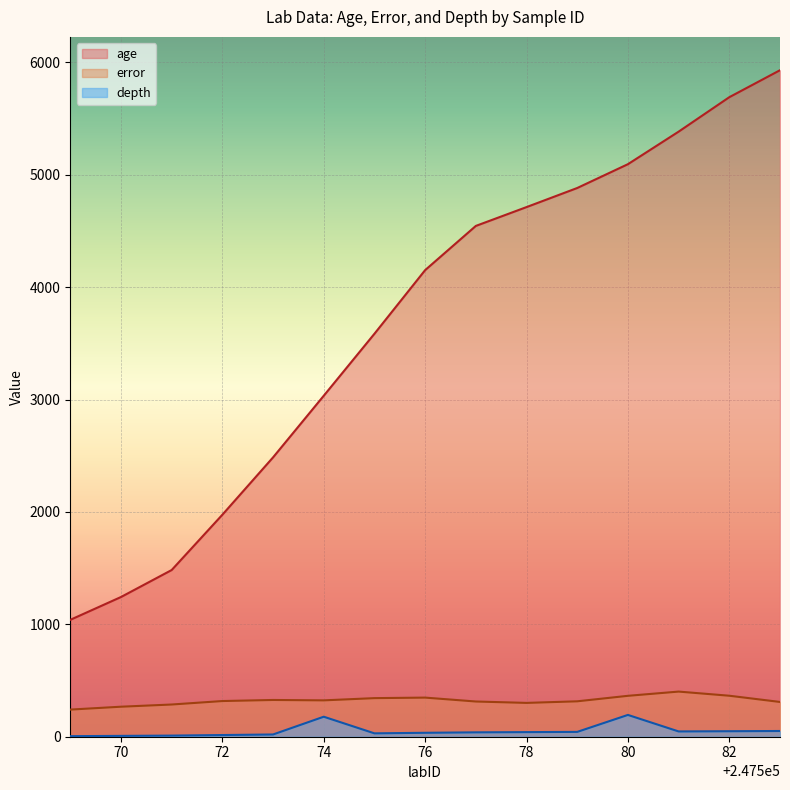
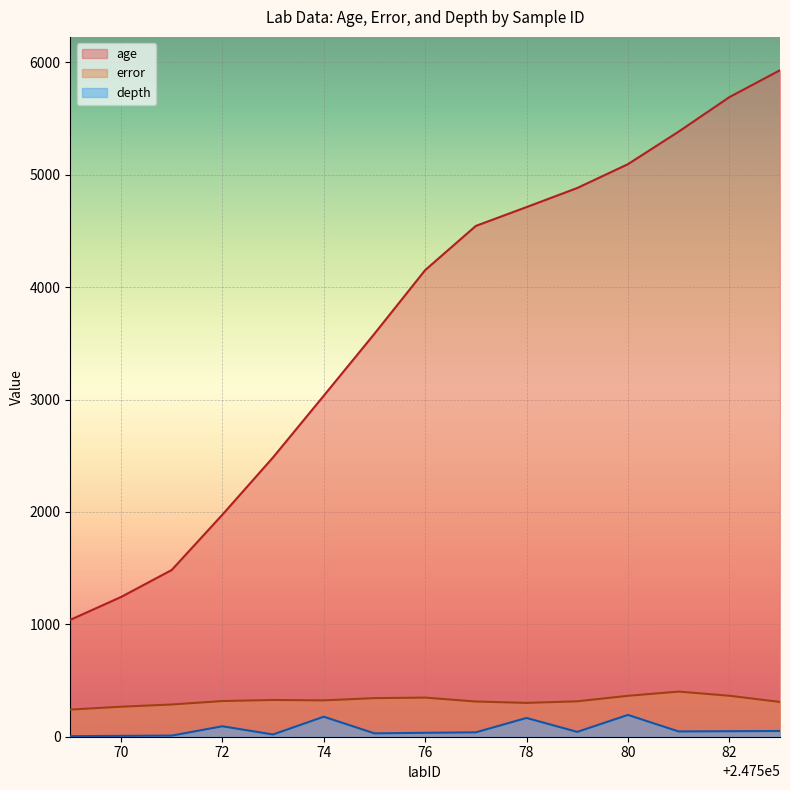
  {
    "depth": {
      "70": 10,
-     "72": 20,
+     "72": 90,
      "74": 180,
      "76": 40,
-     "78": 40,
+     "78": 170,
      "80": 190,
      "82": 50
    }
  }
